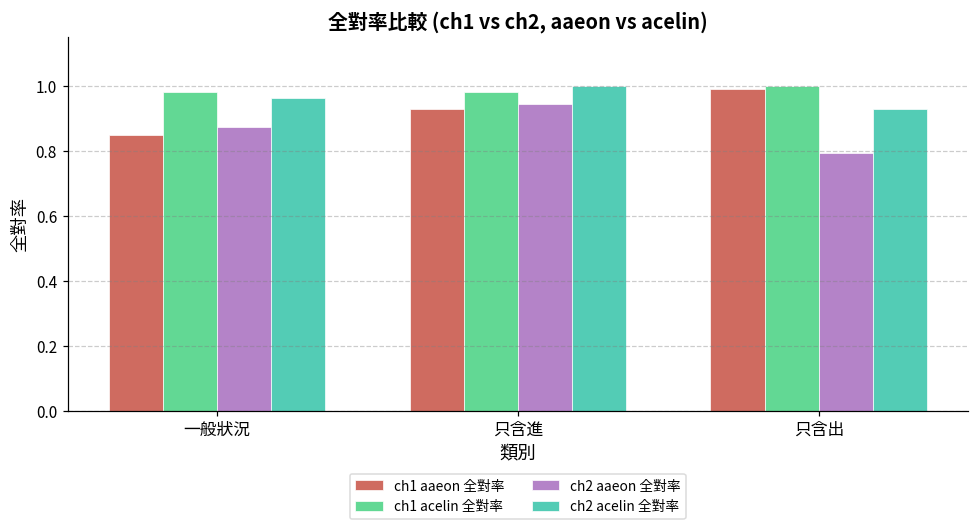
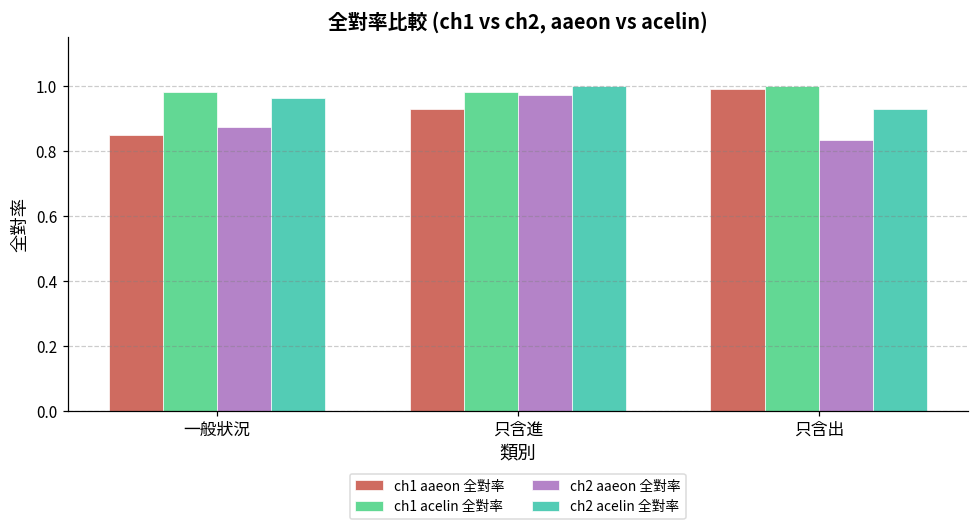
  {
    "ch1 aaeon 全對率": {
      "一般狀況": 0.85,
      "只含進": 0.93,
      "只含出": 0.99
    },
    "ch2 aaeon 全對率": {
      "一般狀況": 0.88,
-     "只含進": 0.94,
-     "只含出": 0.79
+     "只含進": 0.97,
+     "只含出": 0.83
    }
  }
